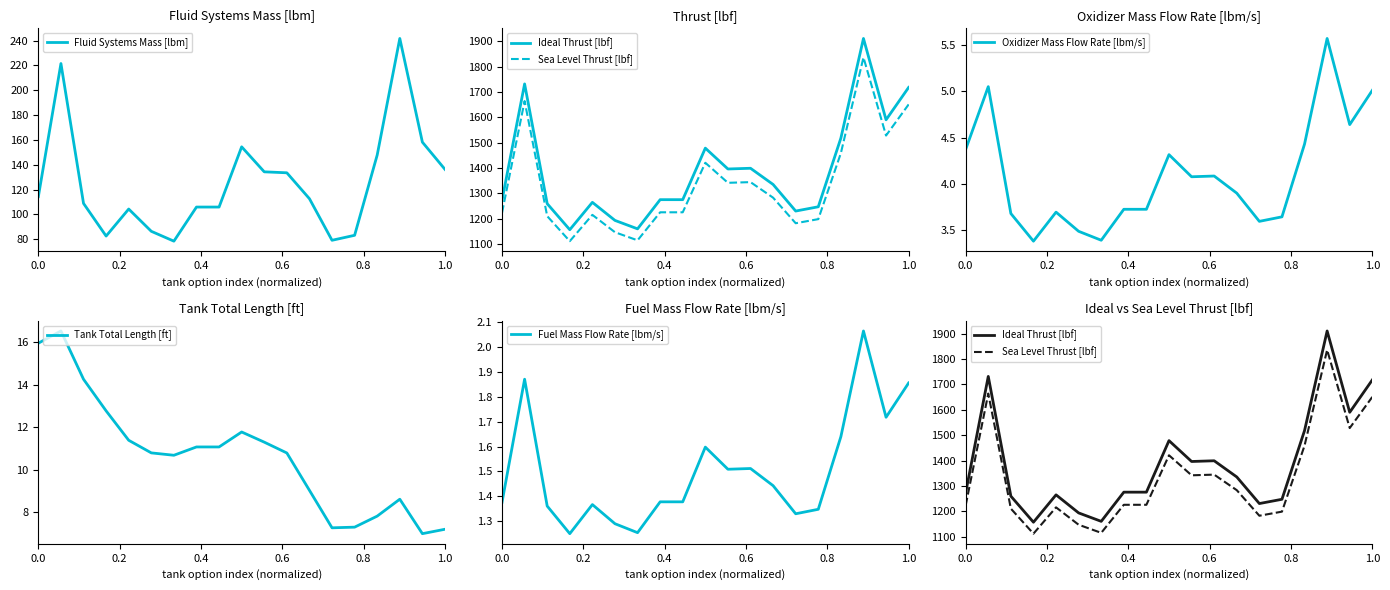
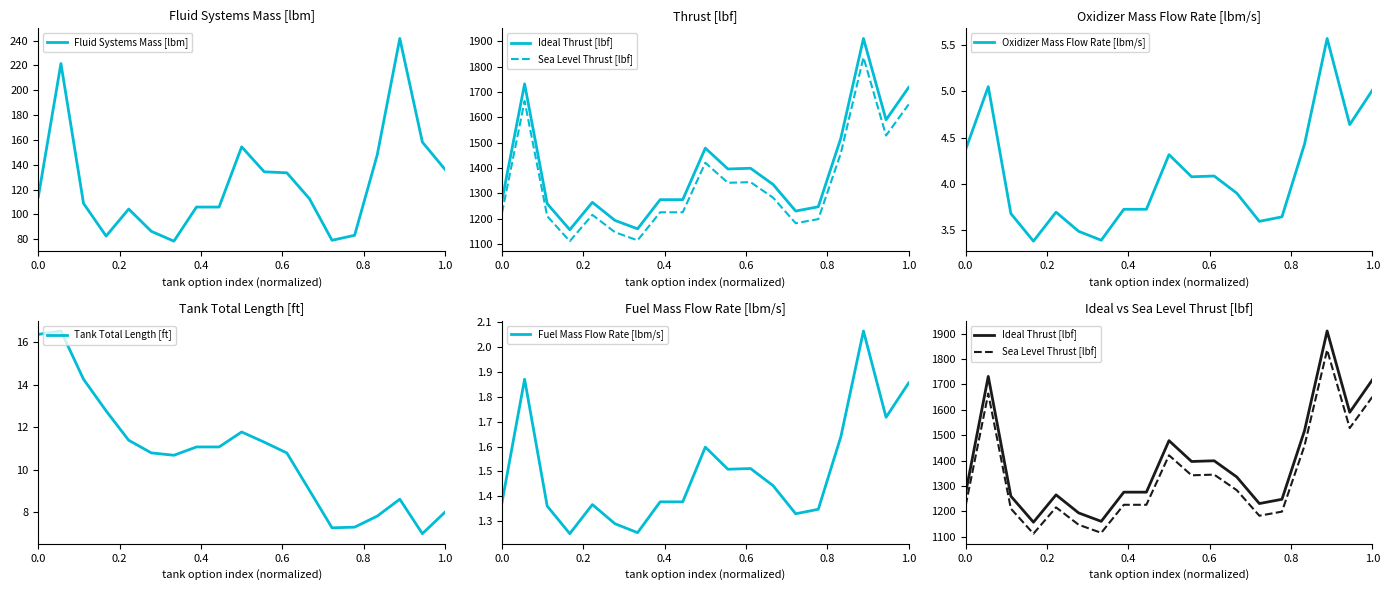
  {
    "Fluid Systems Mass [lbm]": {
      "0.0": 114,
      "1.0": 136
    },
    "Oxidizer Mass Flow Rate [lbm/s]": {
      "0.0": 4.4,
      "1.0": 5.0
    },
    "Tank Total Length [ft]": {
-     "0.0": 16.0,
-     "1.0": 7.2
+     "0.0": 16.4,
+     "1.0": 8.0
    },
    "Fuel Mass Flow Rate [lbm/s]": {
      "0.0": 1.38,
      "1.0": 1.86
    }
  }
